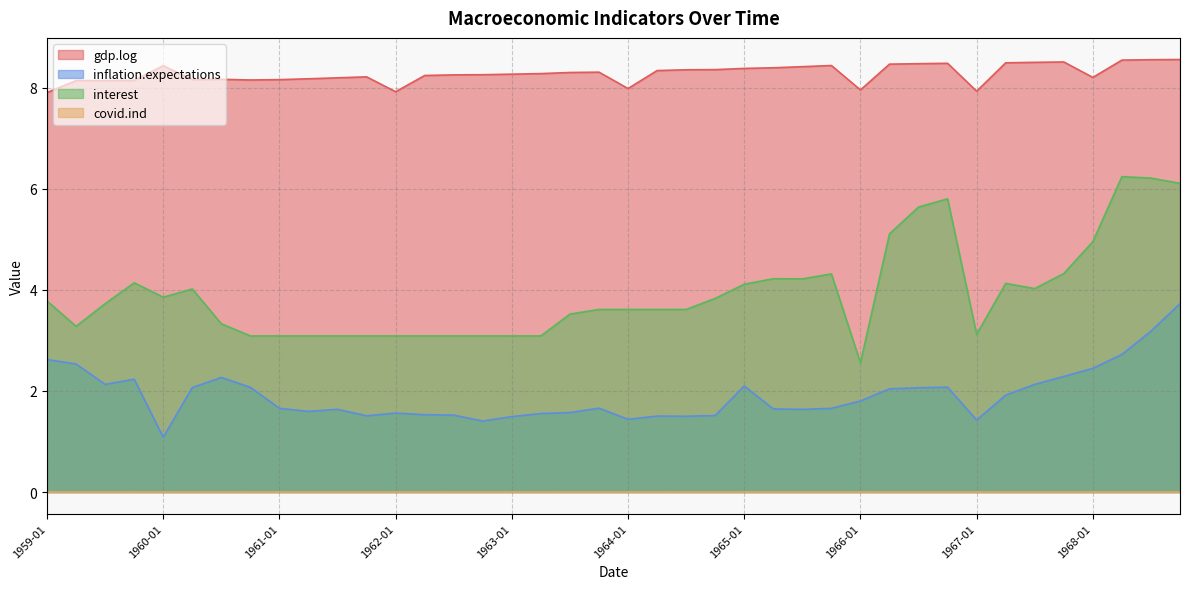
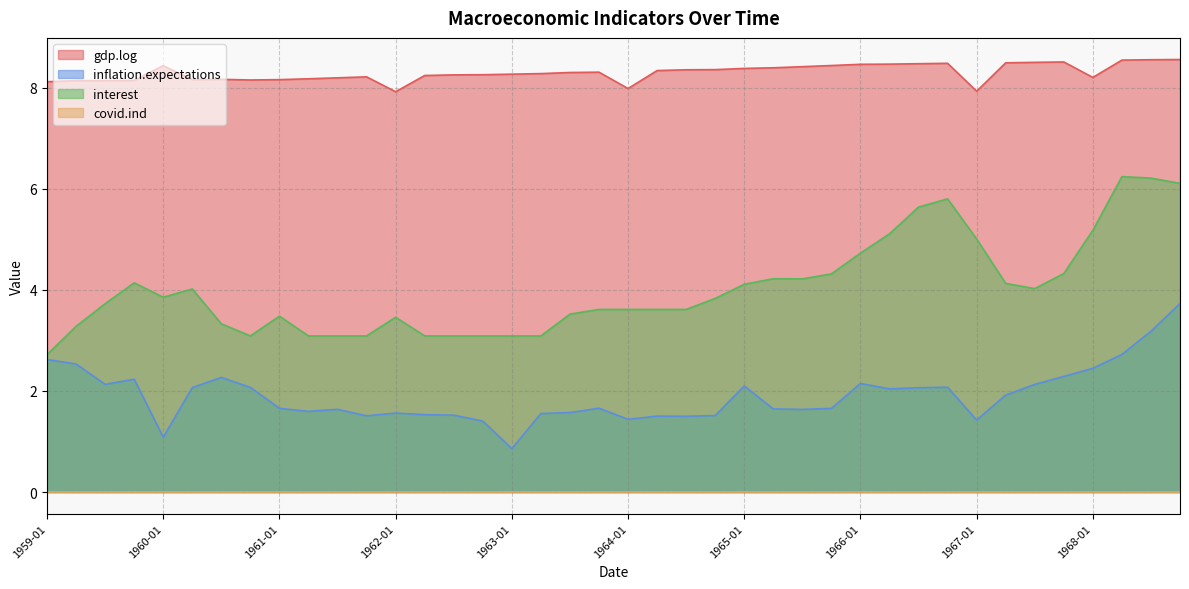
  {
    "gdp.log": {
-     "1959-01": 7.9,
+     "1959-01": 8.1,
      "1961-01": 8.2,
      "1962-01": 7.9,
      "1963-01": 8.3,
      "1964-01": 8.0,
      "1965-01": 8.4,
-     "1966-01": 8.0,
+     "1966-01": 8.5,
      "1967-01": 7.9,
      "1968-01": 8.2
    },
    "inflation.expectations": {
      "1959-01": 2.6,
      "1960-01": 1.1,
      "1961-01": 1.7,
      "1962-01": 1.6,
-     "1963-01": 1.5,
+     "1963-01": 0.9,
      "1964-01": 1.4,
      "1965-01": 2.1,
-     "1966-01": 1.8,
+     "1966-01": 2.1,
      "1967-01": 1.4,
      "1968-01": 2.4
    },
    "interest": {
-     "1959-01": 3.8,
+     "1959-01": 2.7,
      "1960-01": 3.9,
-     "1961-01": 3.1,
-     "1962-01": 3.1,
+     "1961-01": 3.5,
+     "1962-01": 3.5,
      "1963-01": 3.1,
      "1964-01": 3.6,
      "1965-01": 4.1,
-     "1966-01": 2.6,
-     "1967-01": 3.1,
-     "1968-01": 5.0
+     "1966-01": 4.7,
+     "1967-01": 5.0,
+     "1968-01": 5.2
    },
    "covid.ind": {
      "1959-01": 0.0,
      "1960-01": 0.0,
      "1961-01": 0.0,
      "1962-01": 0.0,
      "1963-01": 0.0,
      "1964-01": 0.0,
      "1965-01": 0.0,
      "1966-01": 0.0,
      "1967-01": 0.0,
      "1968-01": 0.0
    }
  }
